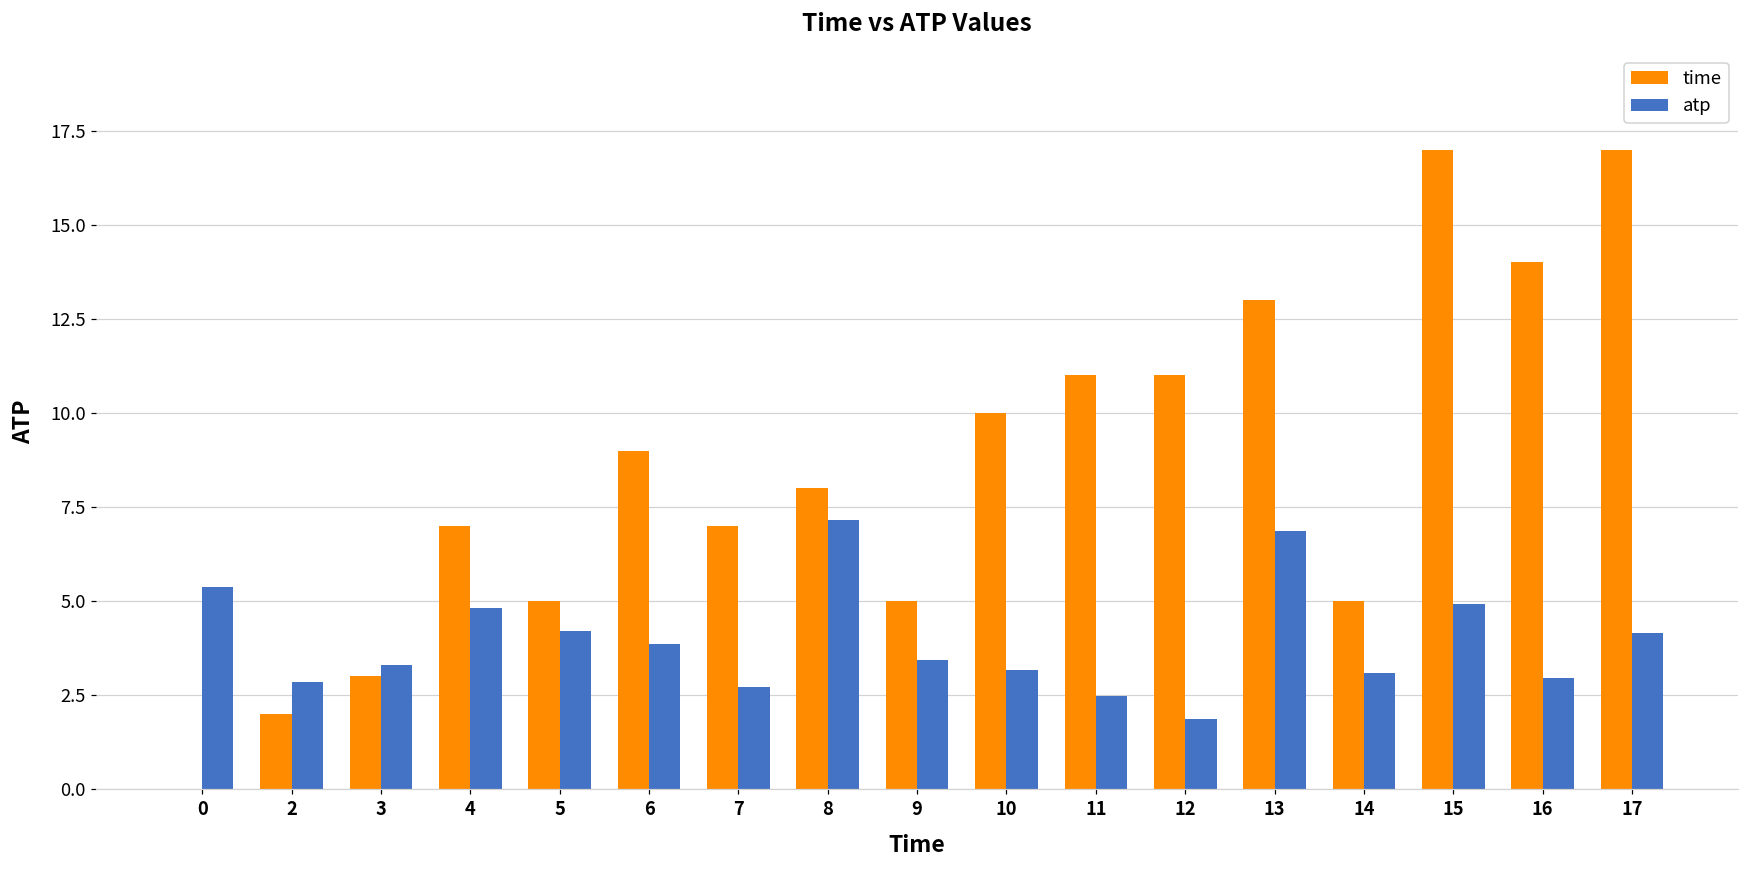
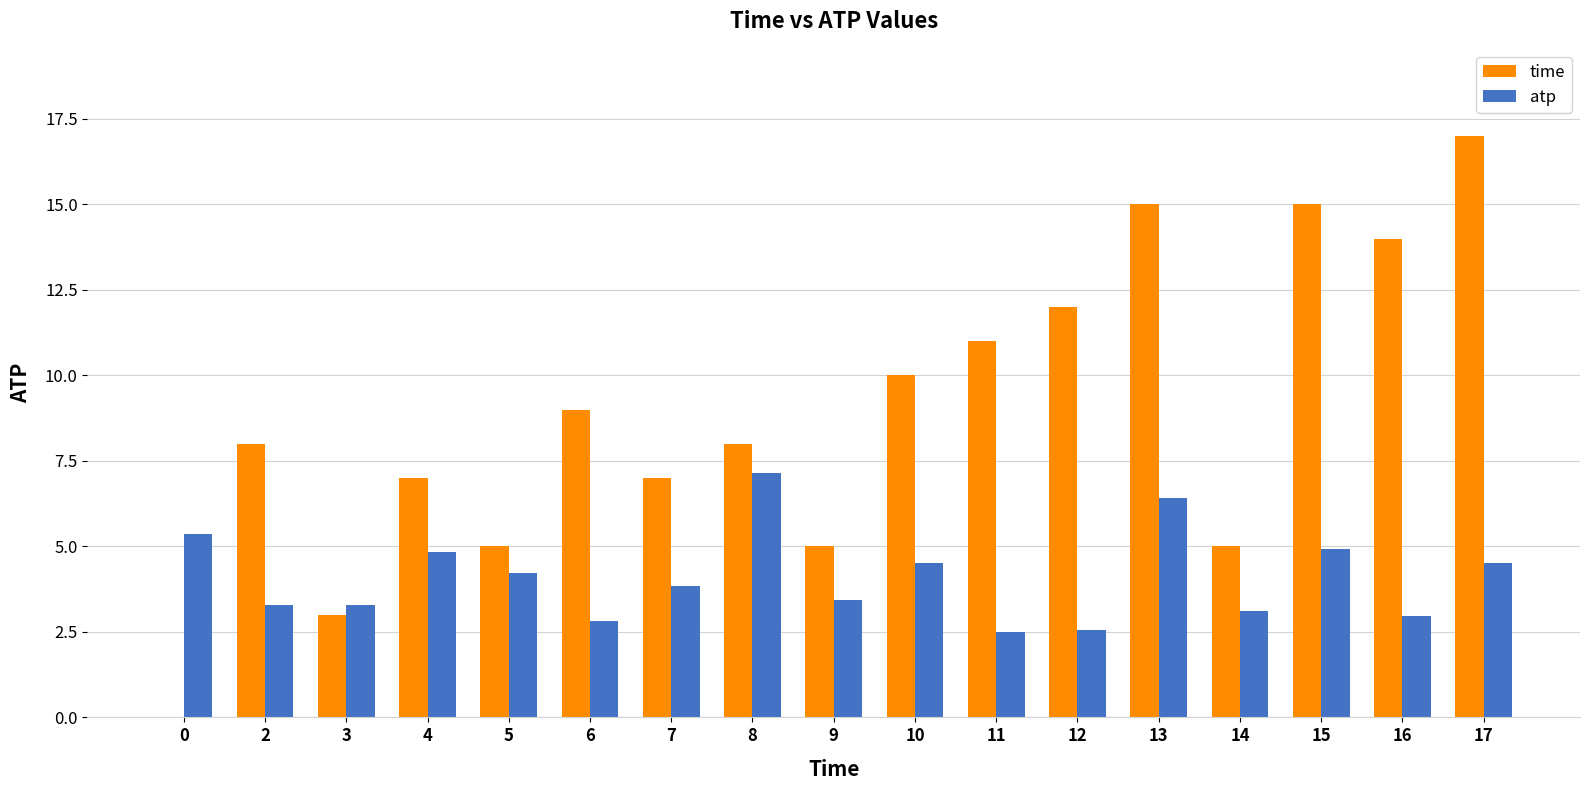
  {
    "time": {
      "0": 0,
-     "2": 2,
+     "2": 8,
      "3": 3,
      "4": 7,
      "5": 5,
      "6": 9,
      "7": 7,
      "8": 8,
      "9": 5,
      "10": 10,
      "11": 11,
-     "12": 11,
-     "13": 13,
+     "12": 12,
+     "13": 15,
      "14": 5,
-     "15": 17,
+     "15": 15,
      "16": 14,
      "17": 17
    },
    "atp": {
      "0": 5.4,
-     "2": 2.8,
+     "2": 3.3,
      "3": 3.3,
      "4": 4.8,
      "5": 4.2,
-     "6": 3.9,
-     "7": 2.7,
+     "6": 2.8,
+     "7": 3.9,
      "8": 7.2,
      "9": 3.4,
-     "10": 3.2,
+     "10": 4.5,
      "11": 2.5,
-     "12": 1.9,
-     "13": 6.9,
+     "12": 2.5,
+     "13": 6.4,
      "14": 3.1,
      "15": 4.9,
      "16": 3.0,
-     "17": 4.1
+     "17": 4.5
    }
  }
